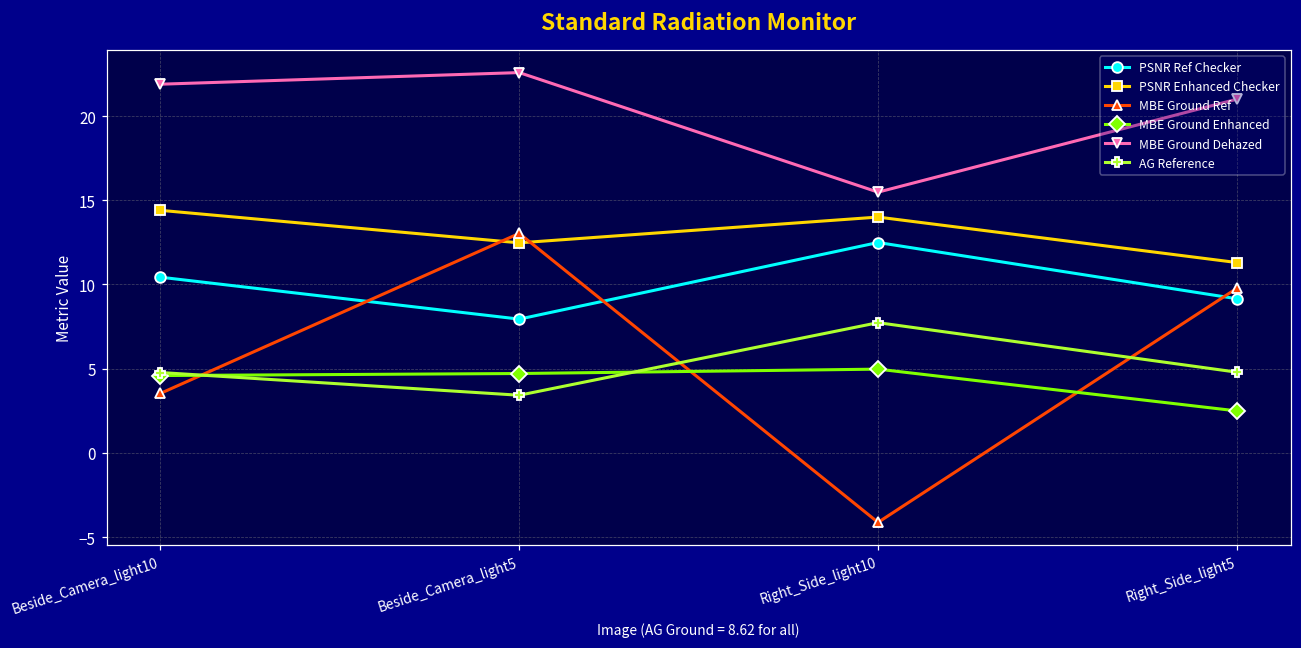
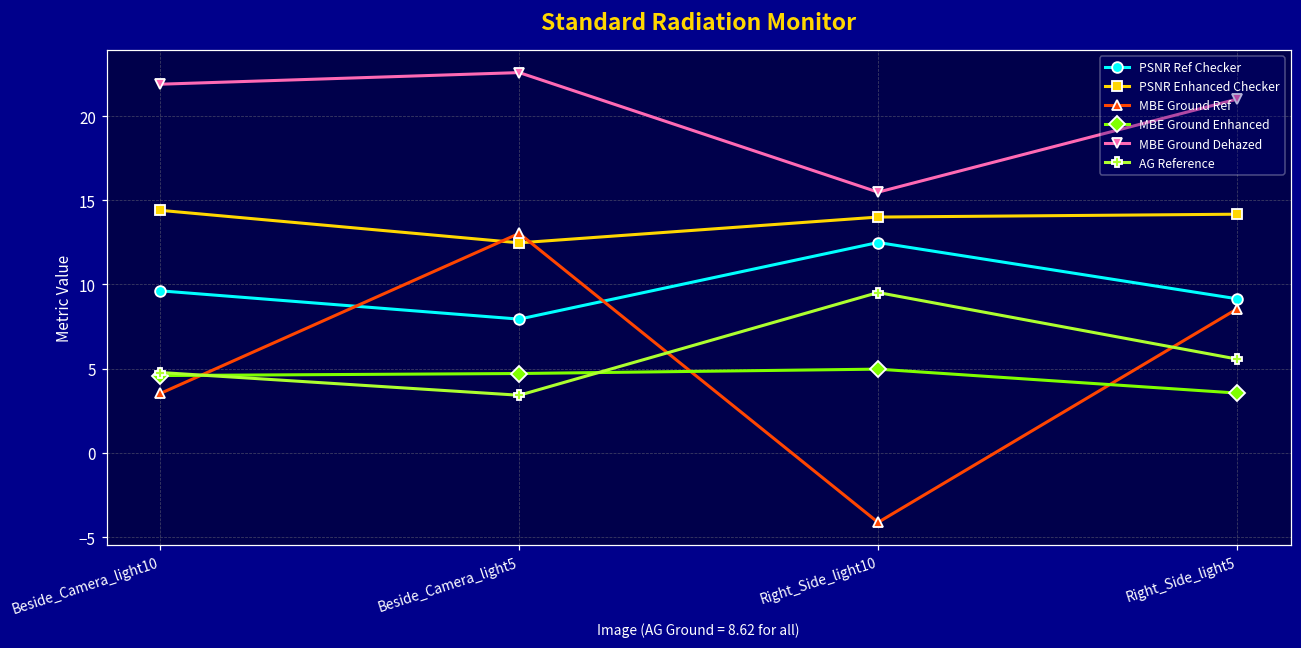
  {
    "PSNR Ref Checker": {
-     "Beside_Camera_light10": 10.4,
+     "Beside_Camera_light10": 9.6,
      "Beside_Camera_light5": 7.9,
      "Right_Side_light10": 12.5,
      "Right_Side_light5": 9.2
    },
    "PSNR Enhanced Checker": {
      "Beside_Camera_light10": 14.4,
      "Beside_Camera_light5": 12.5,
      "Right_Side_light10": 14.0,
-     "Right_Side_light5": 11.3
+     "Right_Side_light5": 14.2
    },
    "MBE Ground Ref": {
      "Beside_Camera_light10": 3.5,
      "Beside_Camera_light5": 13.0,
      "Right_Side_light10": -4.1,
-     "Right_Side_light5": 9.8
+     "Right_Side_light5": 8.5
    },
    "MBE Ground Enhanced": {
      "Beside_Camera_light10": 4.6,
      "Beside_Camera_light5": 4.7,
      "Right_Side_light10": 5.0,
-     "Right_Side_light5": 2.5
+     "Right_Side_light5": 3.6
    },
    "MBE Ground Dehazed": {
      "Beside_Camera_light10": 21.9,
      "Beside_Camera_light5": 22.6,
      "Right_Side_light10": 15.5
    },
    "AG Reference": {
      "Beside_Camera_light10": 4.8,
      "Beside_Camera_light5": 3.4,
-     "Right_Side_light10": 7.7,
-     "Right_Side_light5": 4.8
+     "Right_Side_light10": 9.5,
+     "Right_Side_light5": 5.6
    }
  }
